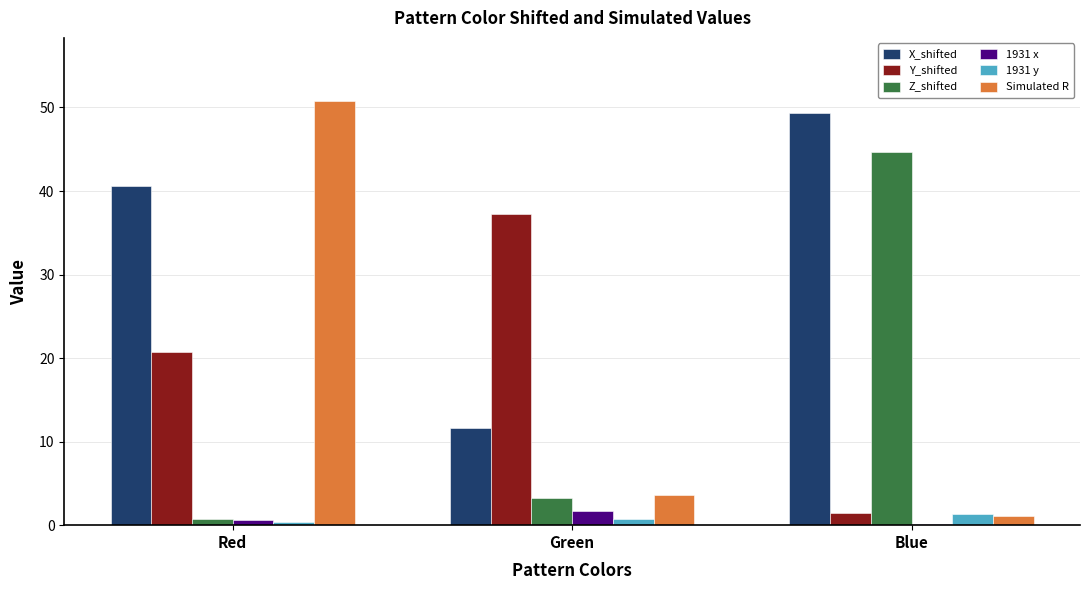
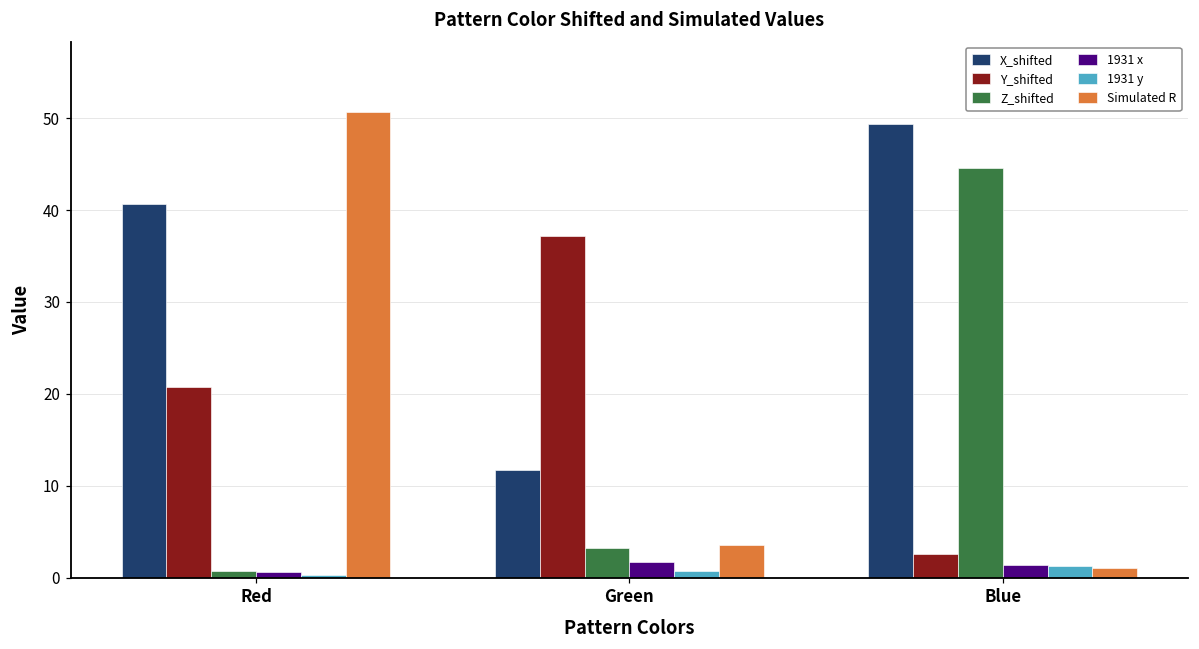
  {
    "X_shifted": {
      "Red": 41,
      "Green": 12,
      "Blue": 49
    },
    "Y_shifted": {
      "Red": 21,
      "Green": 37,
-     "Blue": 1
+     "Blue": 3
    },
    "Z_shifted": {
      "Red": 1,
      "Green": 3,
      "Blue": 45
    },
    "1931 x": {
      "Red": 1,
      "Green": 2,
-     "Blue": 0
+     "Blue": 1
    },
    "1931 y": {
      "Red": 0,
      "Green": 1,
      "Blue": 1
    },
    "Simulated R": {
      "Red": 51,
      "Green": 4,
      "Blue": 1
    }
  }
